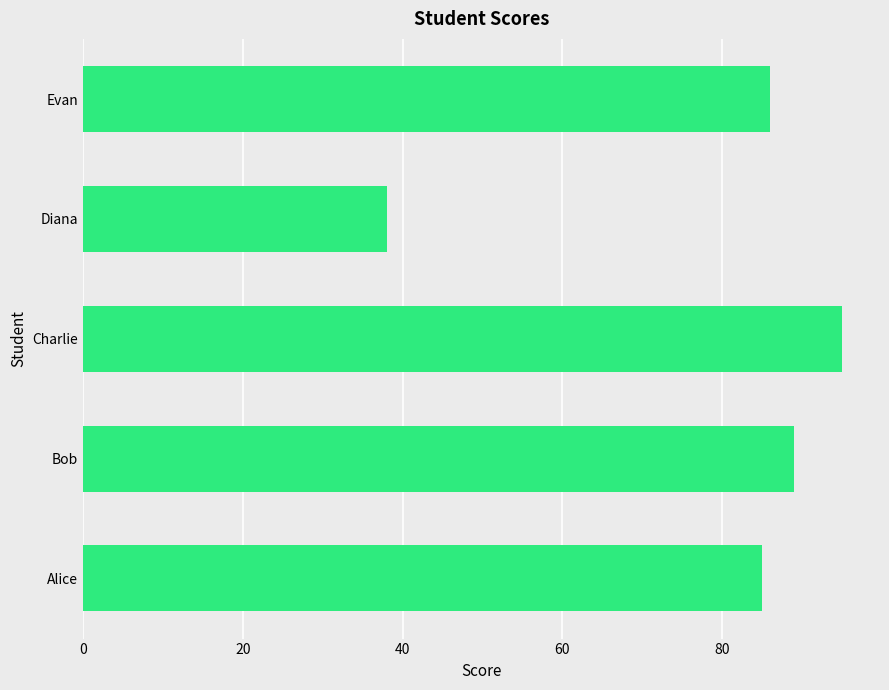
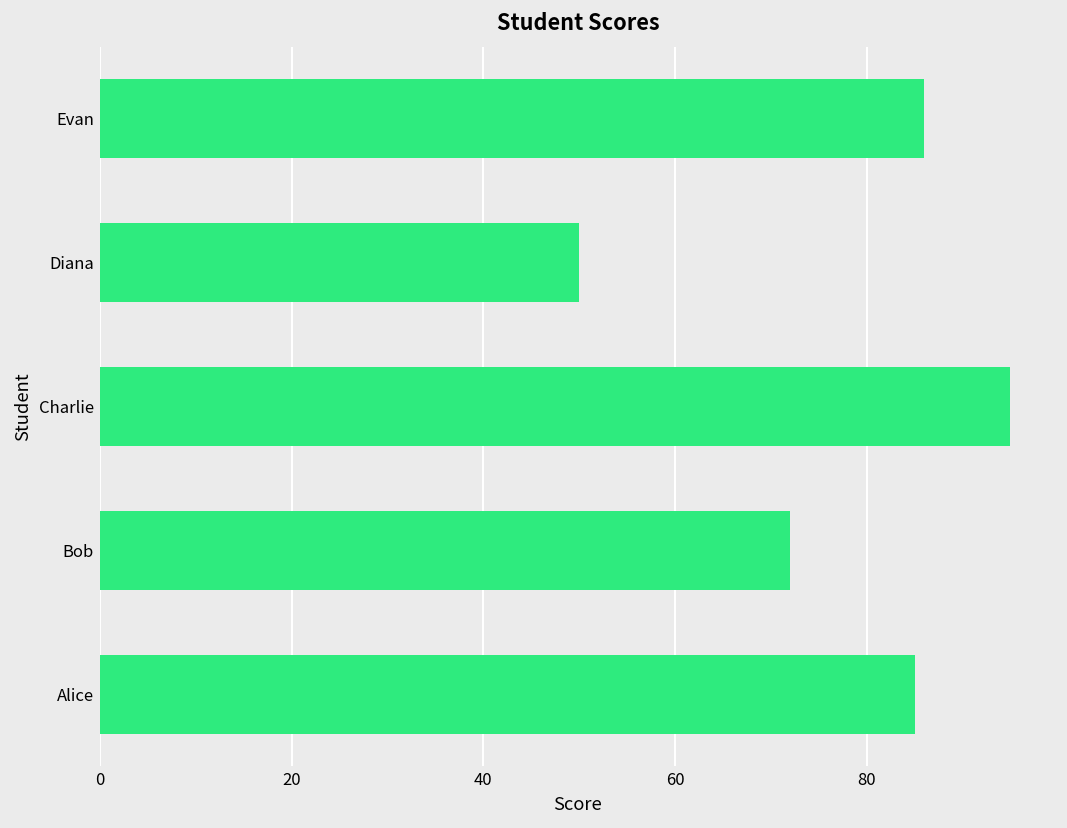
  {
    "Evan": 86,
-   "Diana": 38,
+   "Diana": 50,
    "Charlie": 95,
-   "Bob": 89,
+   "Bob": 72,
    "Alice": 85
  }
